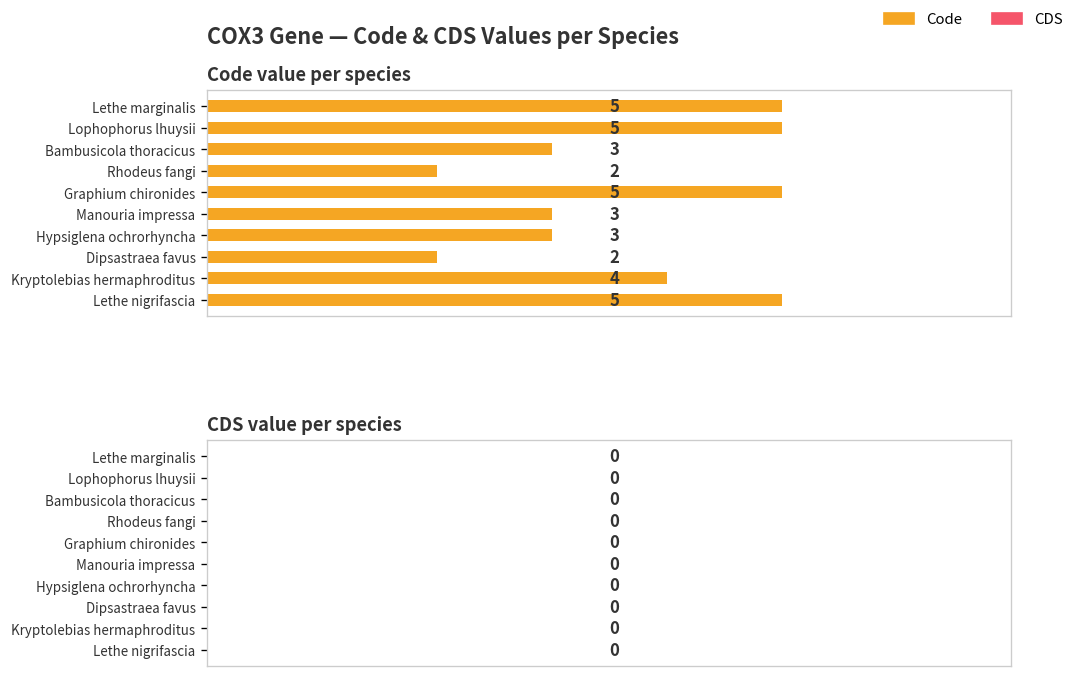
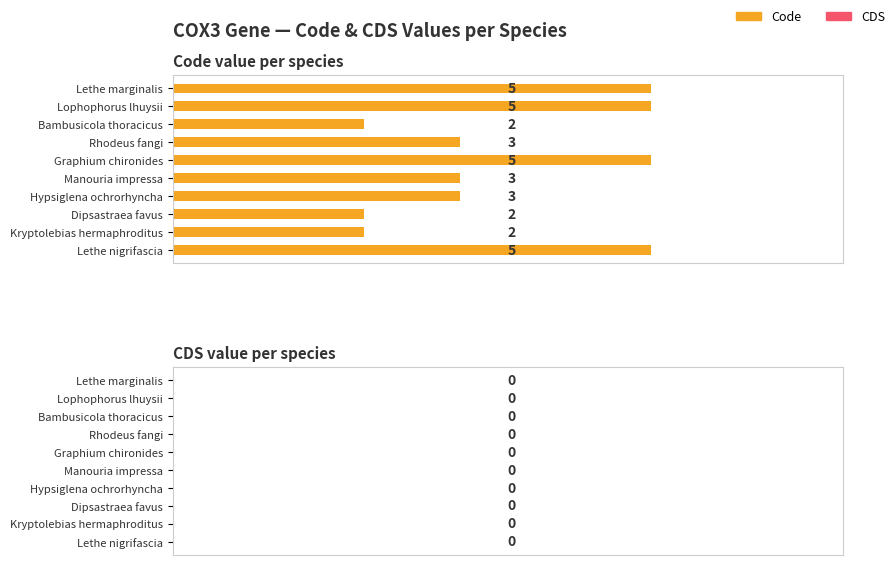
  {
    "Code value per species": {
      "Lethe marginalis": 5,
      "Lophophorus lhuysii": 5,
-     "Bambusicola thoracicus": 3,
-     "Rhodeus fangi": 2,
+     "Bambusicola thoracicus": 2,
+     "Rhodeus fangi": 3,
      "Graphium chironides": 5,
-     "Kryptolebias hermaphroditus": 4,
+     "Kryptolebias hermaphroditus": 2,
      "Lethe nigrifascia": 5
    }
  }
